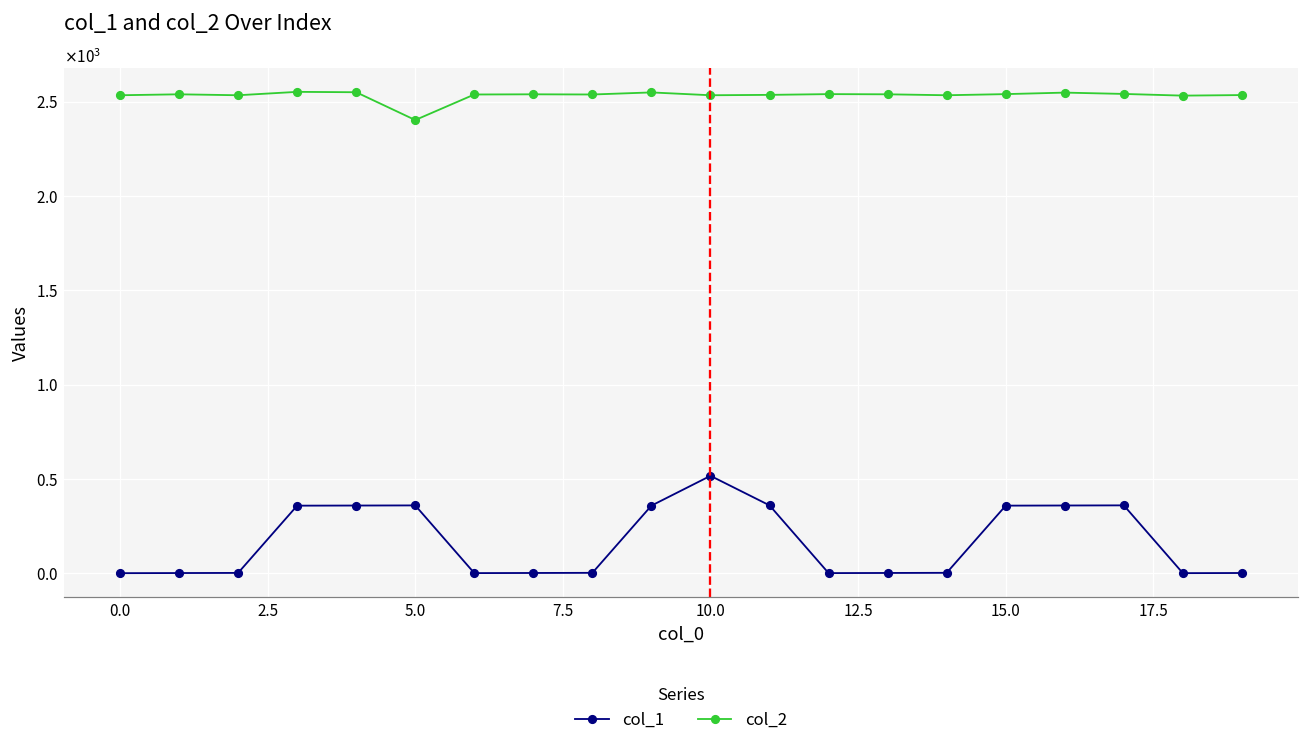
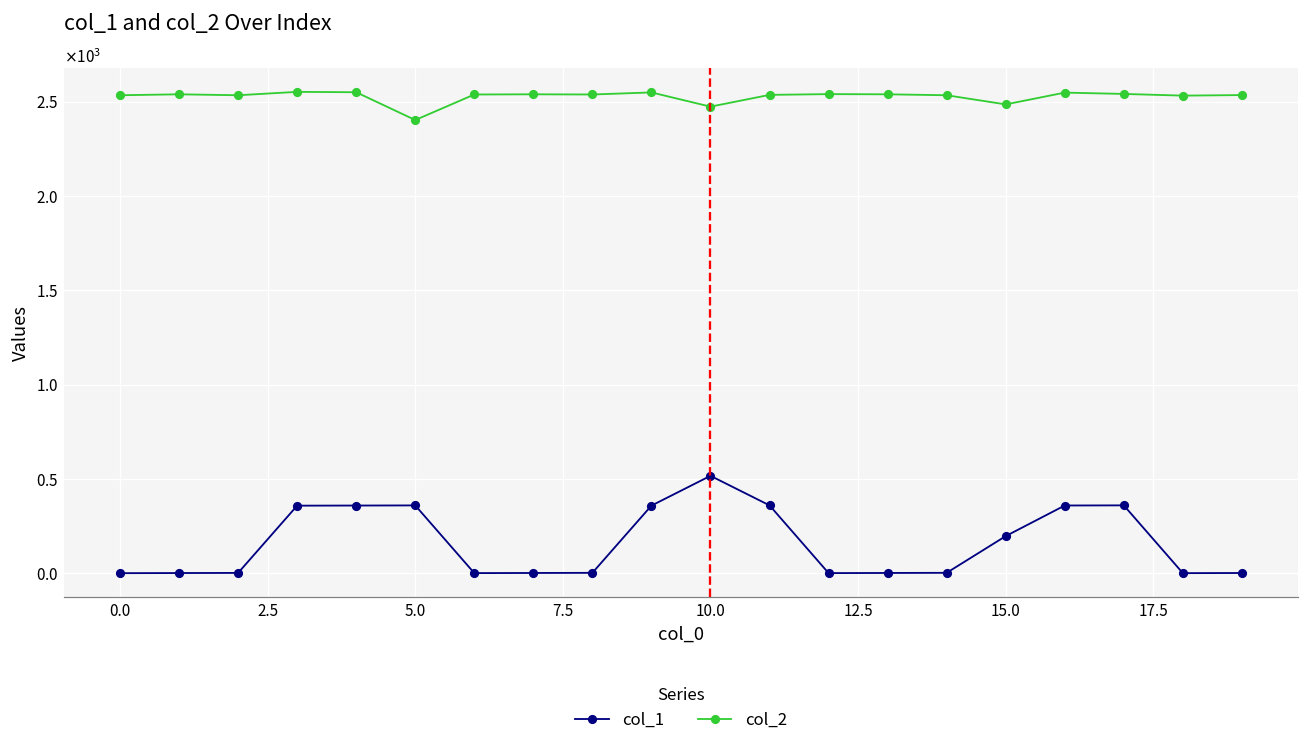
  {
    "col_1": {
      "0.0": 0,
      "5.0": 360,
      "10.0": 520,
-     "15.0": 360
+     "15.0": 200
    },
    "col_2": {
      "0.0": 2540,
      "5.0": 2400,
-     "10.0": 2540,
-     "15.0": 2540
+     "10.0": 2470,
+     "15.0": 2490
    }
  }
